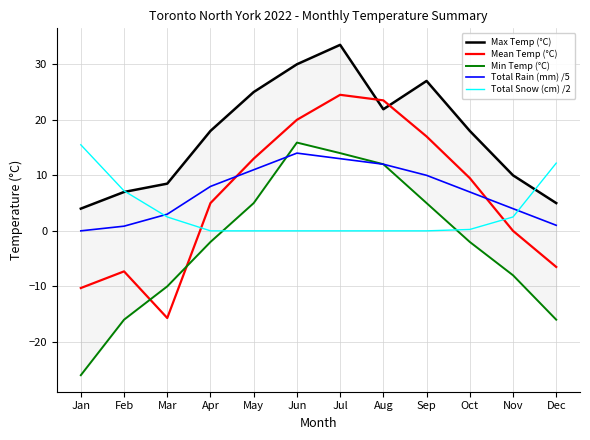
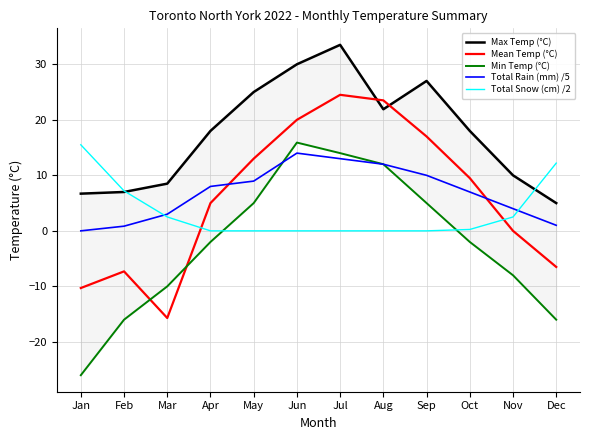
  {
    "Max Temp (°C)": {
-     "Jan": 4,
+     "Jan": 7,
      "Mar": 9,
      "Apr": 18,
      "May": 25,
      "Jun": 30,
      "Jul": 34,
      "Aug": 22,
      "Sep": 27,
      "Oct": 18,
      "Nov": 10,
      "Dec": 5
    },
    "Mean Temp (°C)": {
      "Jan": -10,
      "Feb": -7,
      "Mar": -16,
      "Apr": 5,
      "May": 13,
      "Jun": 20,
      "Jul": 25,
      "Aug": 24,
      "Sep": 17,
      "Oct": 10,
      "Nov": 0,
      "Dec": -7
    },
    "Min Temp (°C)": {
      "Jan": -26,
      "Feb": -16,
      "Mar": -10,
      "Apr": -2,
      "May": 5,
      "Jun": 16,
      "Jul": 14,
      "Sep": 5,
      "Oct": -2,
      "Nov": -8,
      "Dec": -16
    },
    "Total Rain (mm) /5": {
      "Jan": 0,
      "Feb": 1,
      "Mar": 3,
      "Apr": 8,
-     "May": 11,
+     "May": 9,
      "Jun": 14,
      "Jul": 13,
      "Sep": 10,
      "Oct": 7,
      "Nov": 4,
      "Dec": 1
    },
    "Total Snow (cm) /2": {
      "Jan": 16,
      "Mar": 3,
      "Apr": 0,
      "May": 0,
      "Jun": 0,
      "Jul": 0,
      "Aug": 0,
      "Sep": 0,
      "Oct": 0,
      "Nov": 3,
      "Dec": 12
    }
  }
